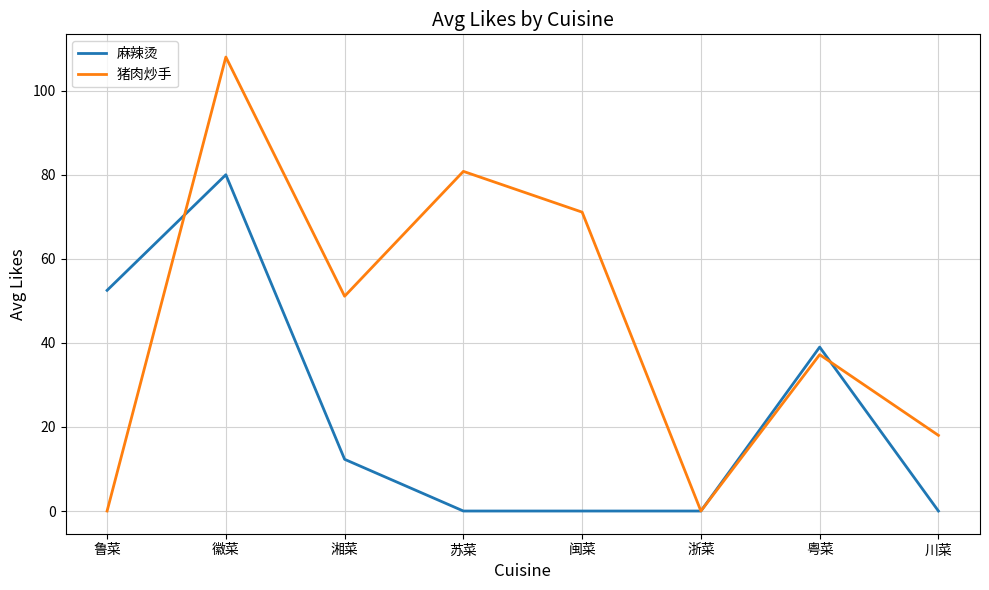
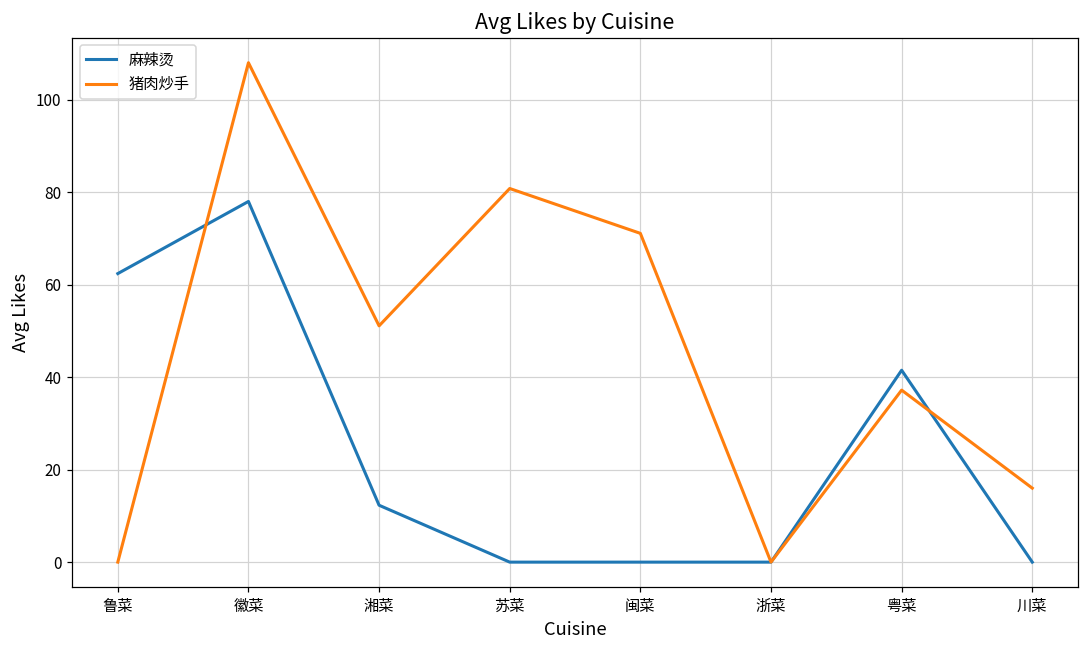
  {
    "麻辣烫": {
-     "鲁菜": 53,
-     "徽菜": 80,
+     "鲁菜": 62,
+     "徽菜": 78,
      "湘菜": 12,
      "苏菜": 0,
      "闽菜": 0,
-     "粤菜": 39,
+     "粤菜": 42,
      "川菜": 0
    },
    "猪肉炒手": {
      "鲁菜": 0,
      "徽菜": 108,
      "湘菜": 51,
      "苏菜": 81,
      "闽菜": 71,
      "粤菜": 37,
-     "川菜": 18
+     "川菜": 16
    }
  }
